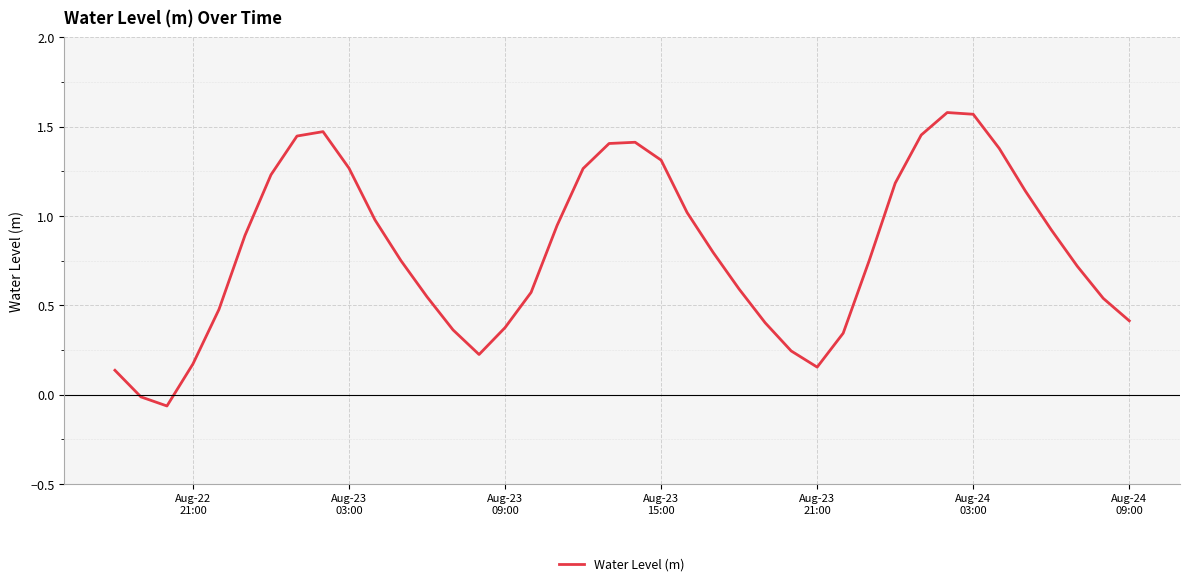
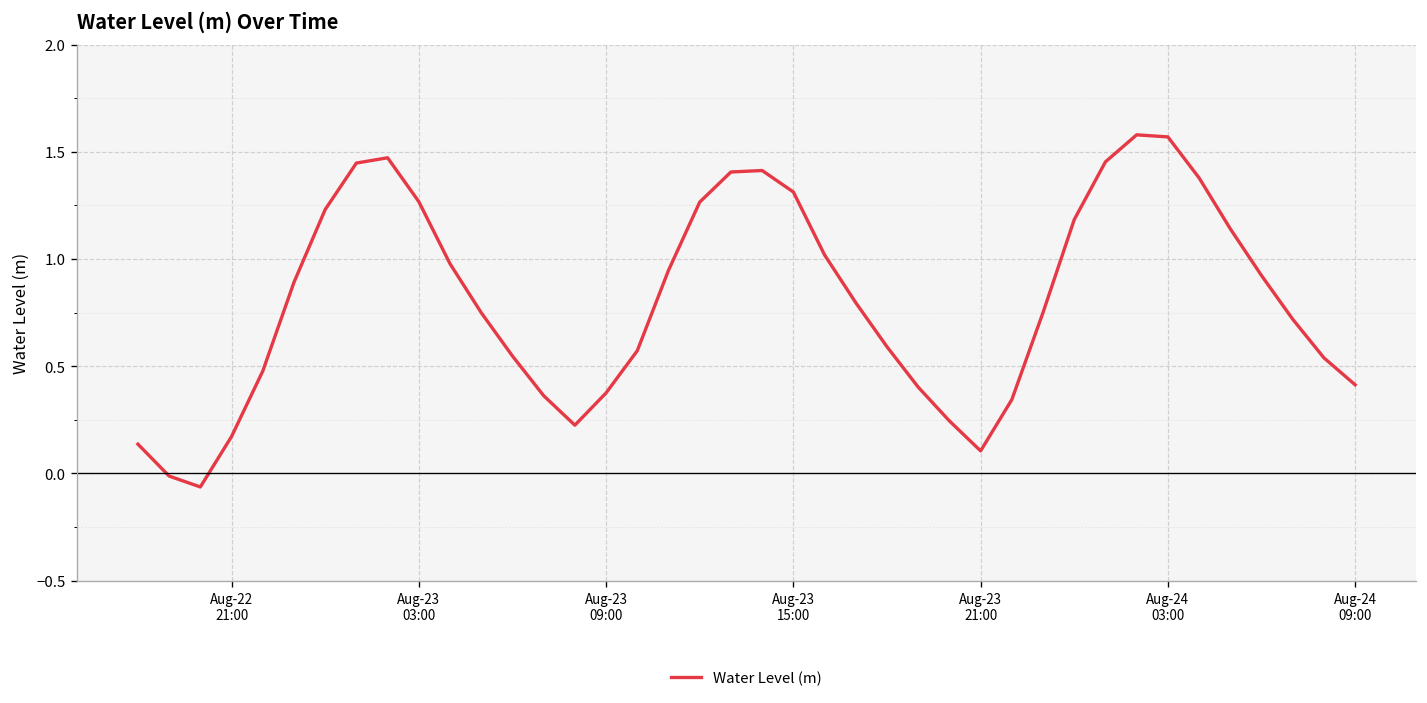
  {
    "Aug-22 21:00": 0.17,
    "Aug-23 03:00": 1.27,
    "Aug-23 09:00": 0.38,
    "Aug-23 15:00": 1.31,
-   "Aug-23 21:00": 0.15,
+   "Aug-23 21:00": 0.10,
    "Aug-24 03:00": 1.57,
    "Aug-24 09:00": 0.41
  }
